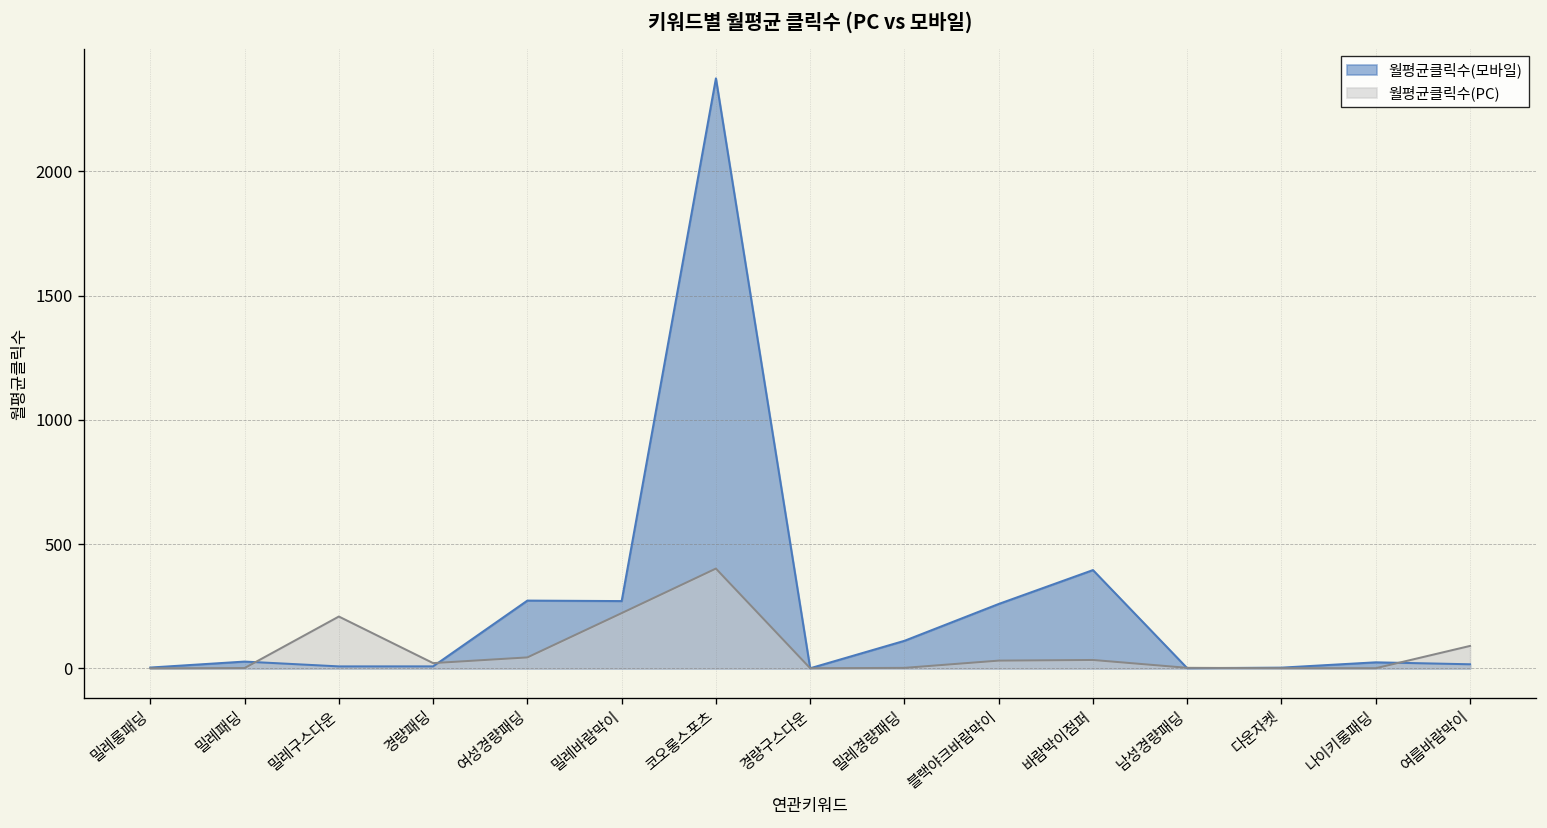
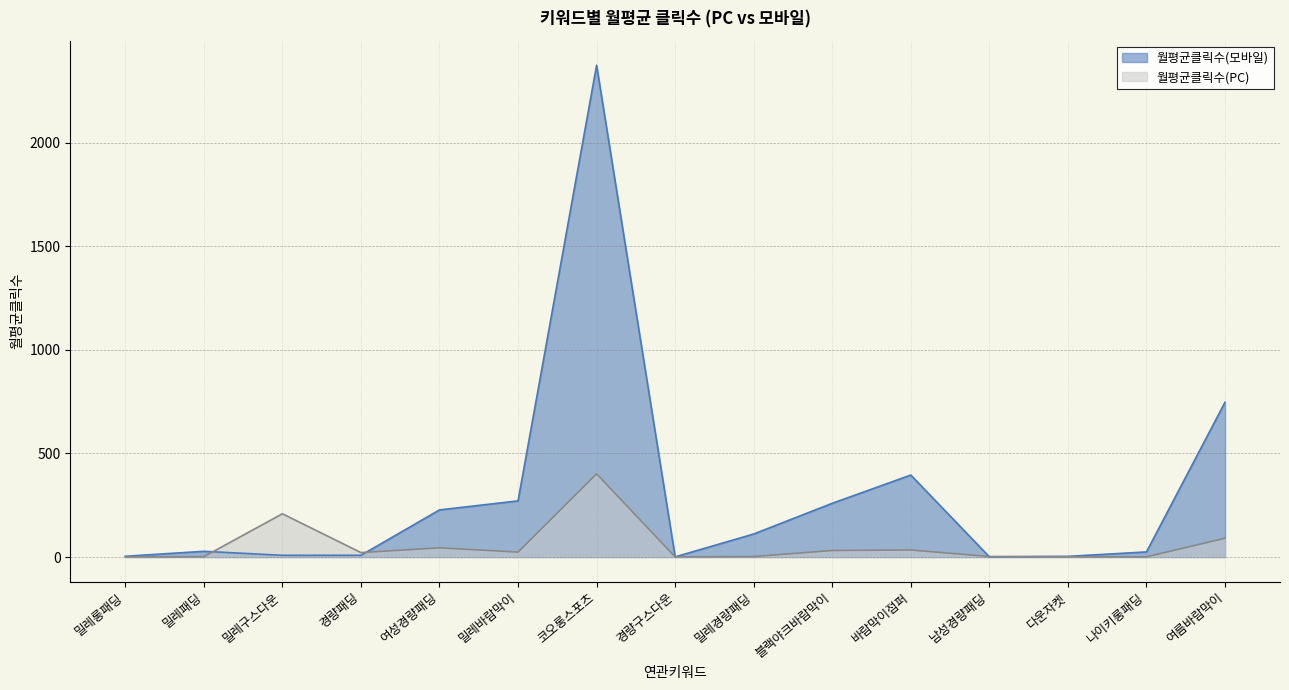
  {
    "월평균클릭수(모바일)": {
      "밀레패딩": 30,
      "밀레구스다운": 10,
      "경량패딩": 10,
-     "여성경량패딩": 270,
+     "여성경량패딩": 230,
      "밀레바람막이": 270,
      "코오롱스포츠": 2370,
      "밀레경량패딩": 110,
      "블랙야크바람막이": 260,
      "바람막이점퍼": 400,
      "나이키롱패딩": 20,
-     "여름바람막이": 20
+     "여름바람막이": 750
    },
    "월평균클릭수(PC)": {
      "밀레패딩": 0,
      "밀레구스다운": 210,
      "경량패딩": 20,
      "여성경량패딩": 40,
-     "밀레바람막이": 220,
+     "밀레바람막이": 20,
      "코오롱스포츠": 400,
      "밀레경량패딩": 0,
      "블랙야크바람막이": 30,
      "바람막이점퍼": 30,
      "나이키롱패딩": 0,
      "여름바람막이": 90
    }
  }
